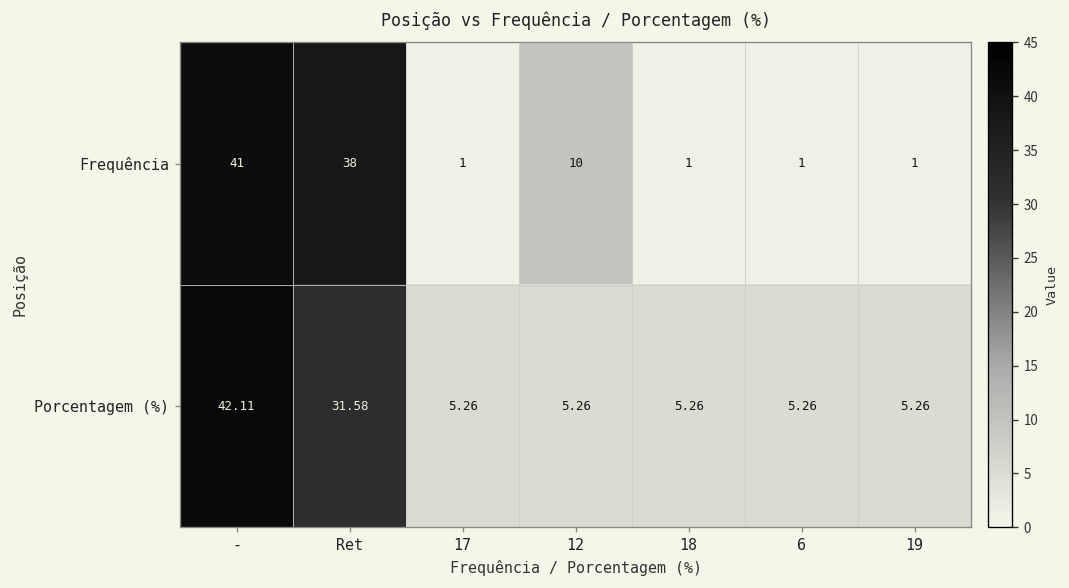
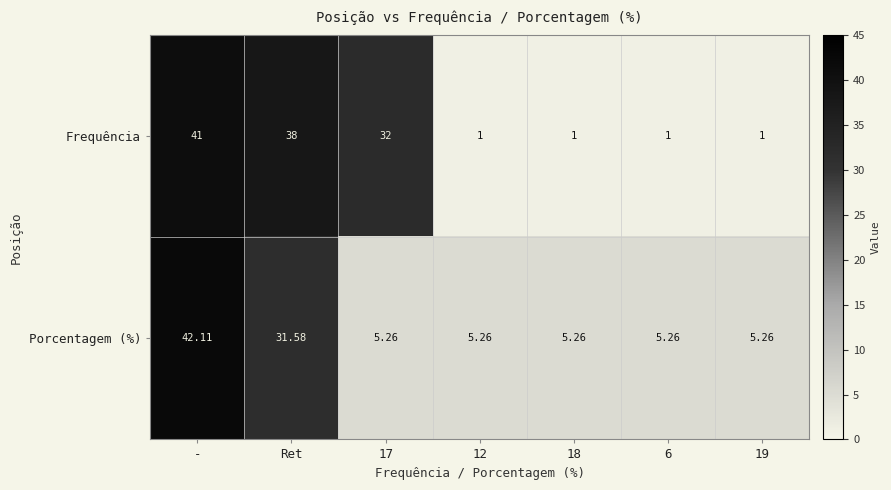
  {
    "Frequência": {
      "-": 41,
      "Ret": 38,
-     "17": 1,
-     "12": 10,
+     "17": 32,
+     "12": 1,
      "18": 1,
      "6": 1,
      "19": 1
    },
    "Porcentagem (%)": {
      "-": 42.11,
      "Ret": 31.58,
      "17": 5.26,
      "12": 5.26,
      "18": 5.26,
      "6": 5.26,
      "19": 5.26
    }
  }
